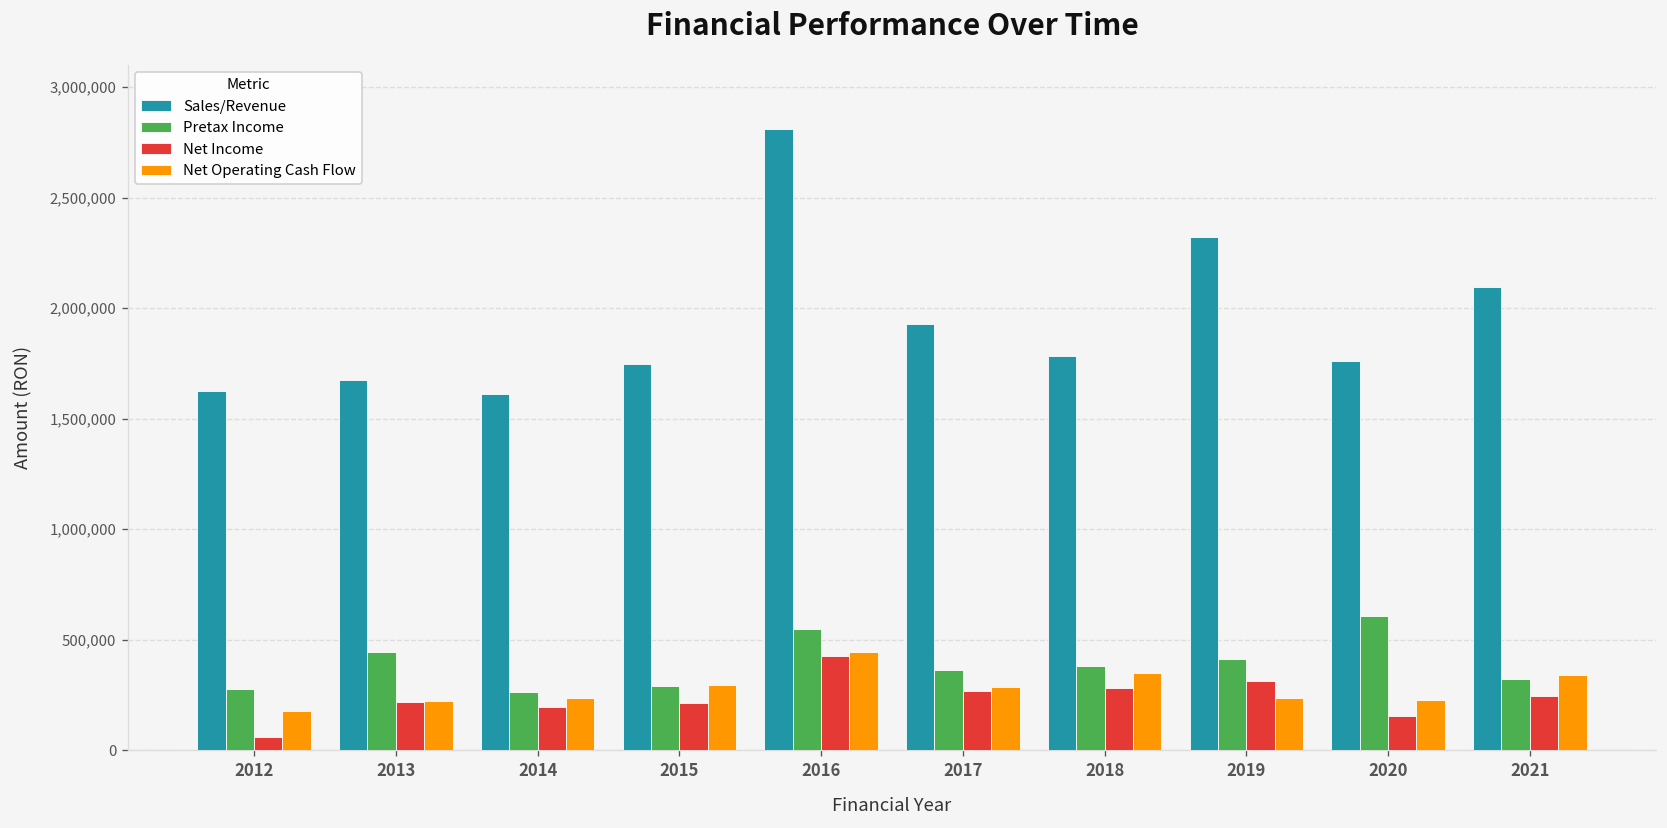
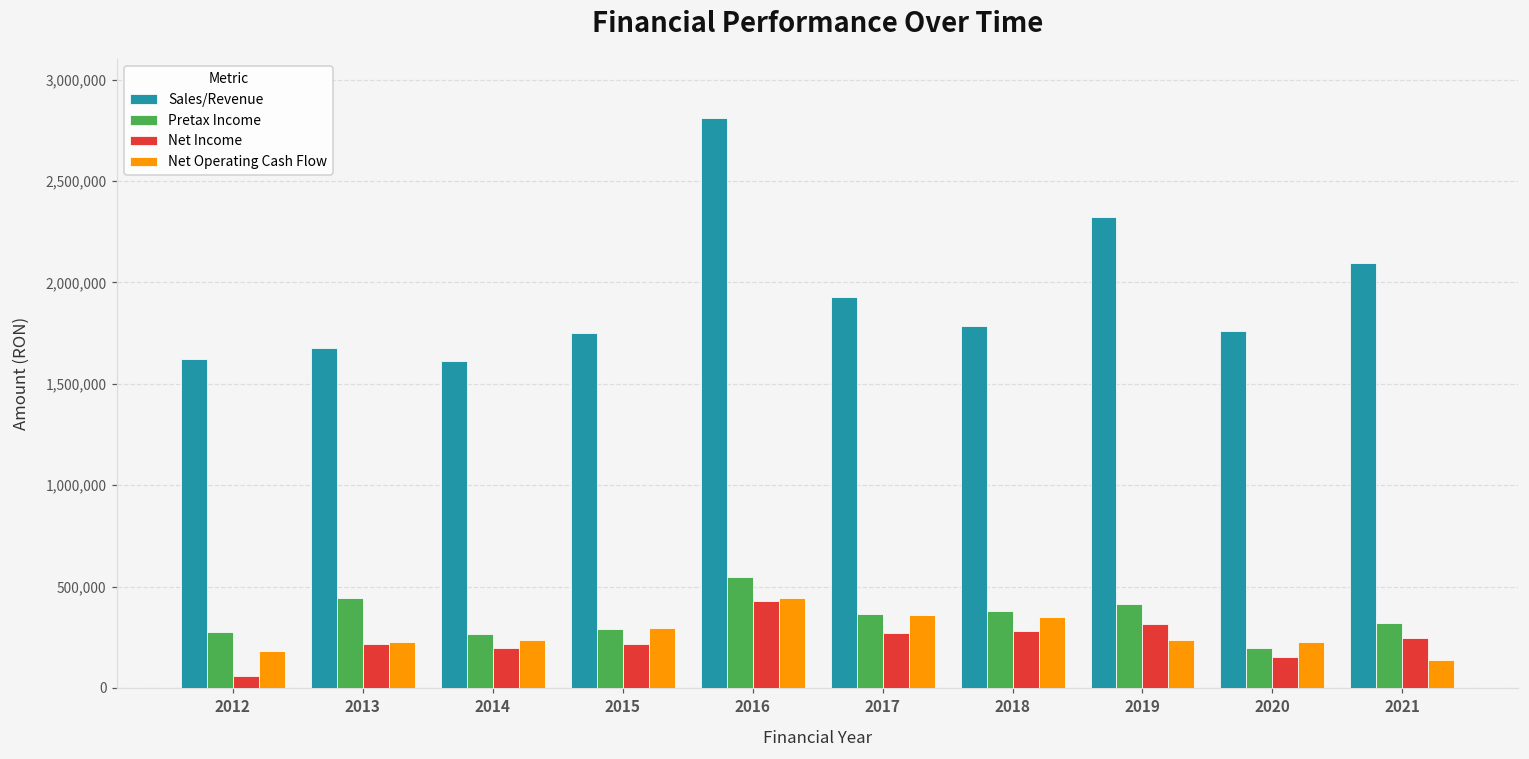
  {
    "Sales/Revenue": {
      "2012": "1,620,000",
      "2013": "1,680,000",
      "2014": "1,610,000",
      "2015": "1,750,000",
      "2016": "2,810,000",
      "2017": "1,930,000",
      "2018": "1,780,000",
      "2019": "2,320,000",
      "2020": "1,760,000",
      "2021": "2,100,000"
    },
    "Pretax Income": {
      "2012": "280,000",
      "2013": "450,000",
      "2014": "270,000",
      "2015": "290,000",
      "2016": "550,000",
      "2017": "360,000",
      "2018": "380,000",
      "2019": "410,000",
-     "2020": "610,000",
+     "2020": "200,000",
      "2021": "320,000"
    },
    "Net Income": {
      "2012": "60,000",
      "2013": "220,000",
      "2014": "200,000",
      "2015": "210,000",
      "2016": "430,000",
      "2017": "270,000",
      "2018": "280,000",
      "2019": "310,000",
      "2020": "150,000",
      "2021": "250,000"
    },
    "Net Operating Cash Flow": {
      "2012": "180,000",
      "2013": "230,000",
      "2014": "240,000",
      "2015": "300,000",
      "2016": "450,000",
-     "2017": "290,000",
+     "2017": "360,000",
      "2018": "350,000",
      "2019": "240,000",
      "2020": "230,000",
-     "2021": "340,000"
+     "2021": "140,000"
    }
  }
